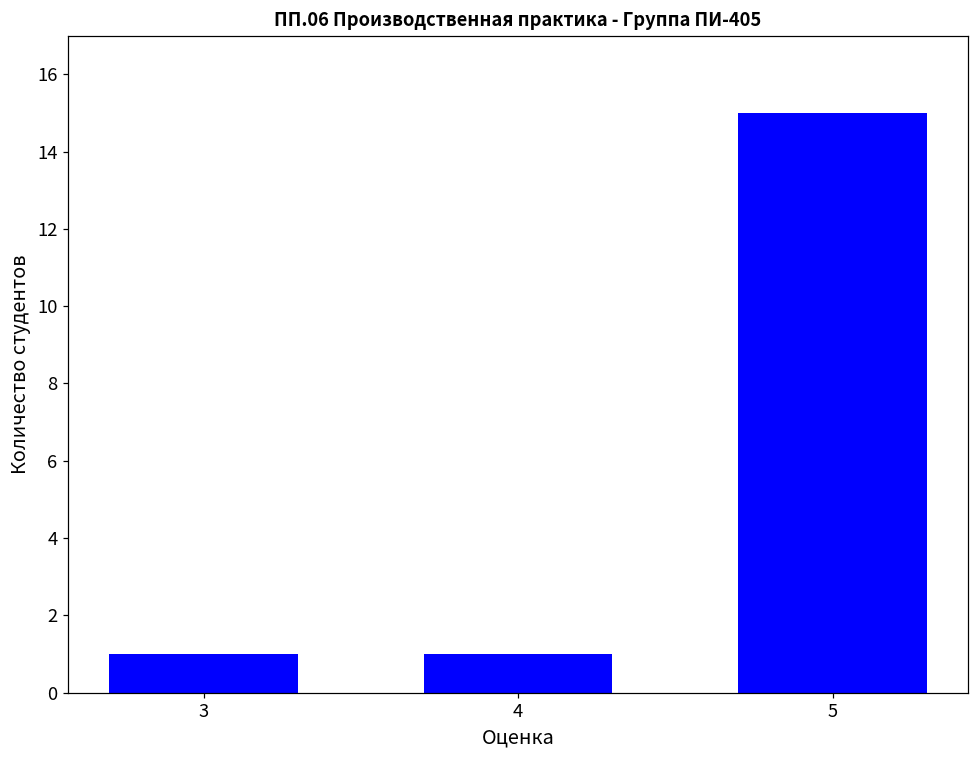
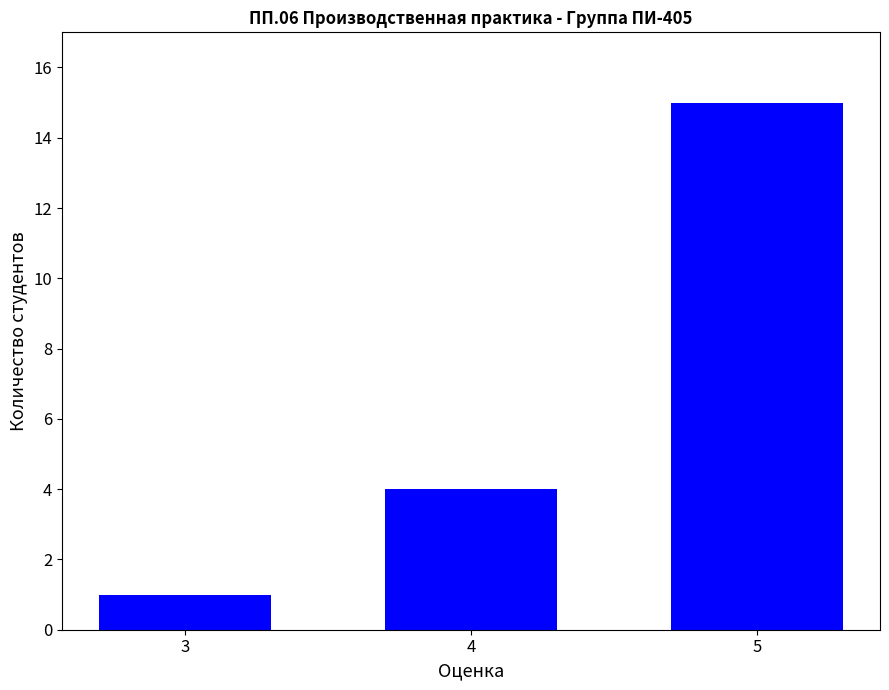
  {
    "3": 1,
-   "4": 1,
+   "4": 4,
    "5": 15
  }
